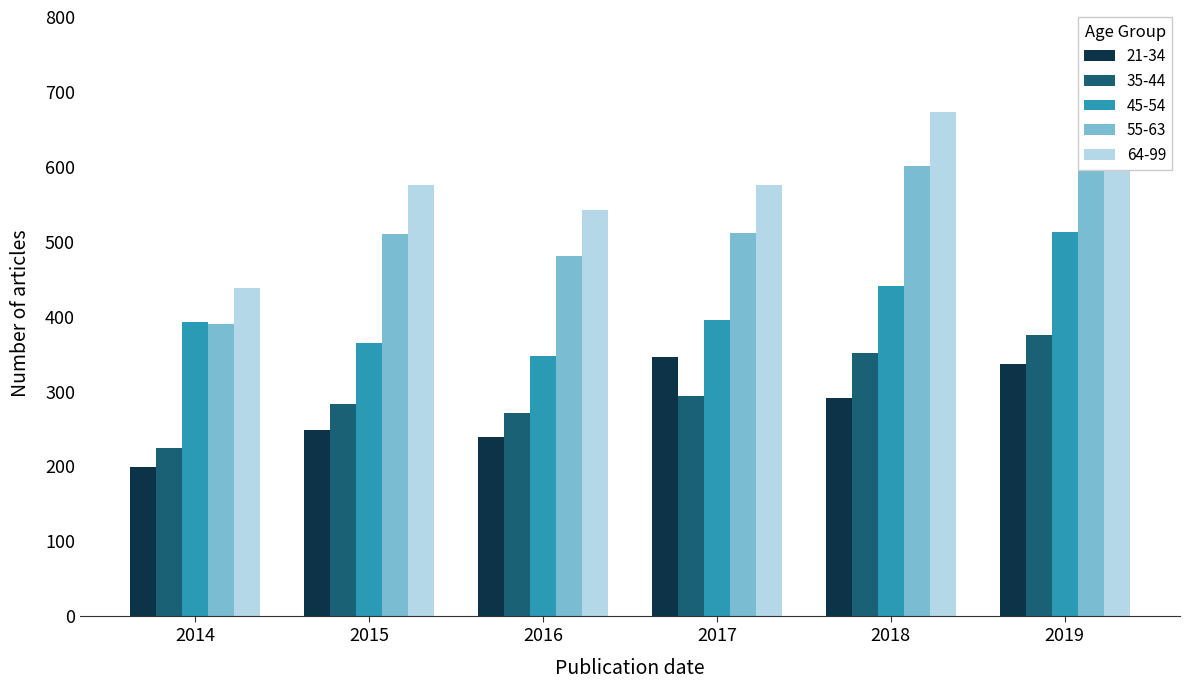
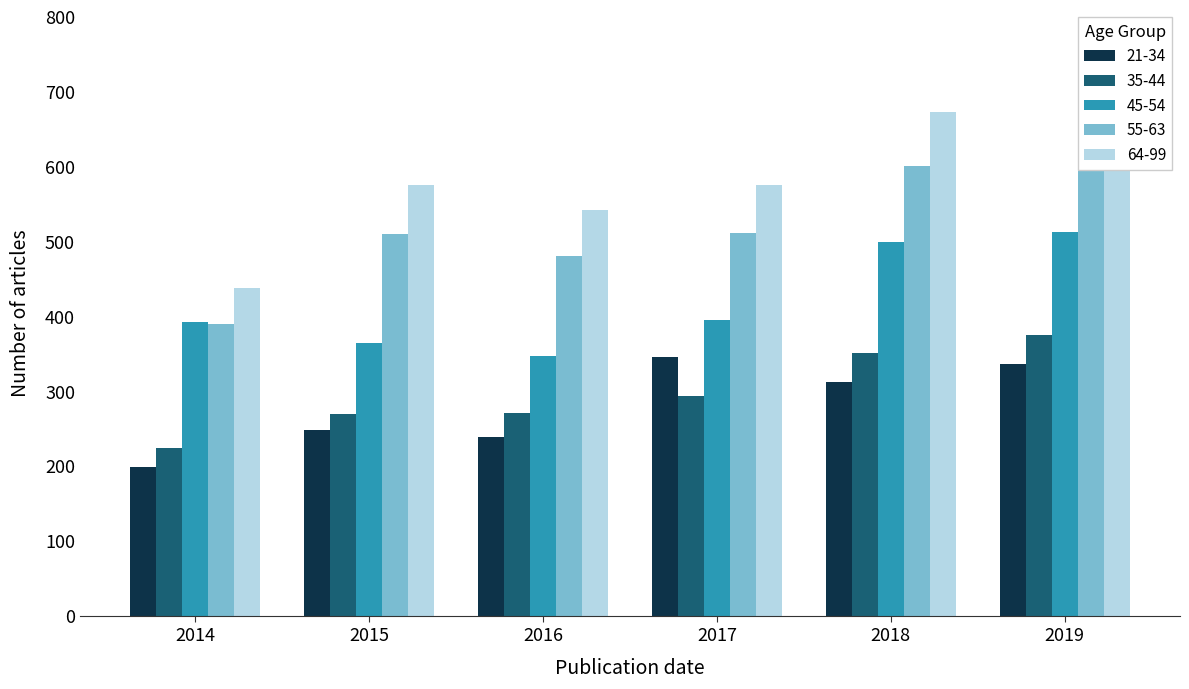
  {
    "21-34": {
      "2014": 200,
      "2015": 250,
      "2016": 240,
      "2017": 350,
-     "2018": 290,
+     "2018": 310,
      "2019": 340
    },
    "35-44": {
      "2014": 220,
-     "2015": 280,
+     "2015": 270,
      "2016": 270,
      "2017": 290,
      "2018": 350,
      "2019": 370
    },
    "45-54": {
      "2014": 390,
      "2015": 360,
      "2016": 350,
      "2017": 400,
-     "2018": 440,
+     "2018": 500,
      "2019": 510
    },
    "55-63": {
      "2014": 390,
      "2015": 510,
      "2016": 480,
      "2017": 510,
      "2018": 600
    },
    "64-99": {
      "2014": 440,
      "2015": 580,
      "2016": 540,
      "2017": 580,
      "2018": 670
    }
  }
